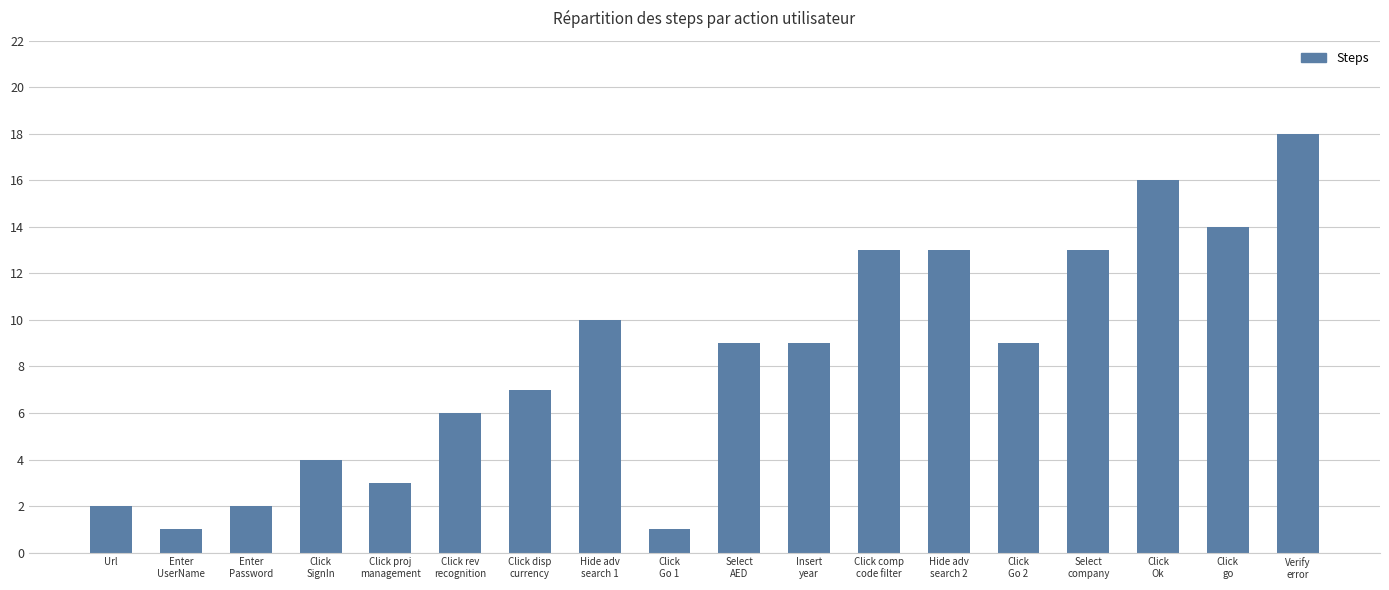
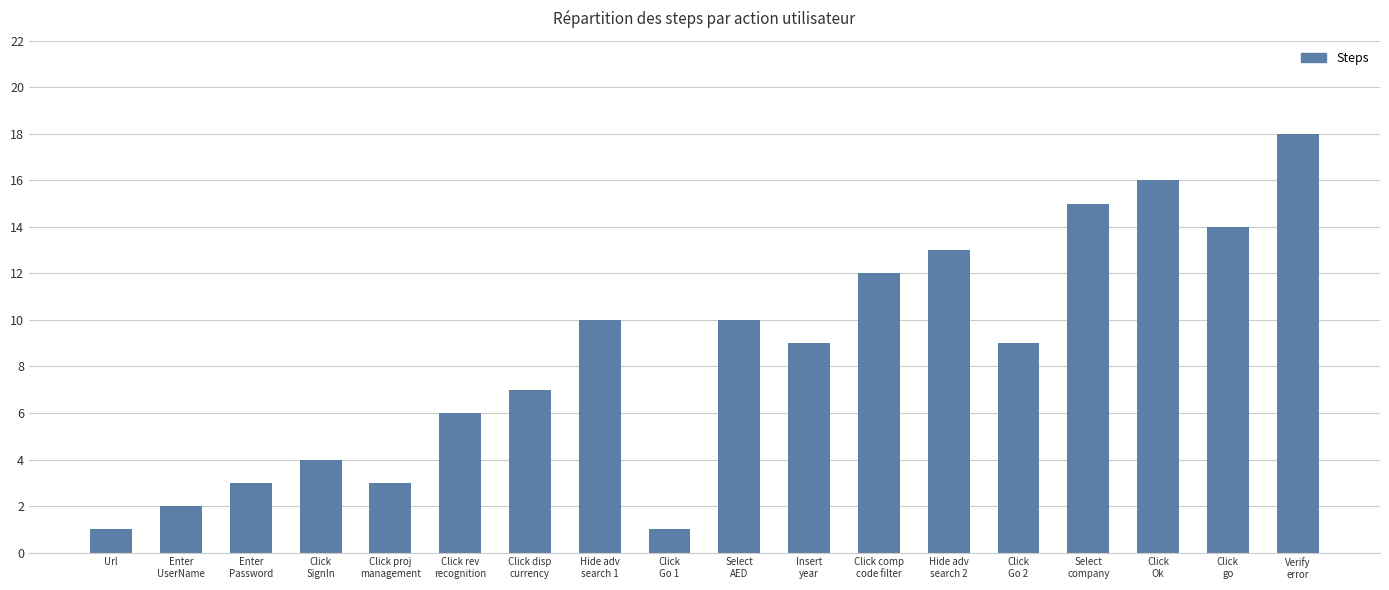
  {
-   "Url": 2,
-   "Enter UserName": 1,
-   "Enter Password": 2,
+   "Url": 1,
+   "Enter UserName": 2,
+   "Enter Password": 3,
    "Click SignIn": 4,
    "Click proj management": 3,
    "Click rev recognition": 6,
    "Click disp currency": 7,
    "Hide adv search 1": 10,
    "Click Go 1": 1,
-   "Select AED": 9,
+   "Select AED": 10,
    "Insert year": 9,
-   "Click comp code filter": 13,
+   "Click comp code filter": 12,
    "Hide adv search 2": 13,
    "Click Go 2": 9,
-   "Select company": 13,
+   "Select company": 15,
    "Click Ok": 16,
    "Click go": 14,
    "Verify error": 18
  }
